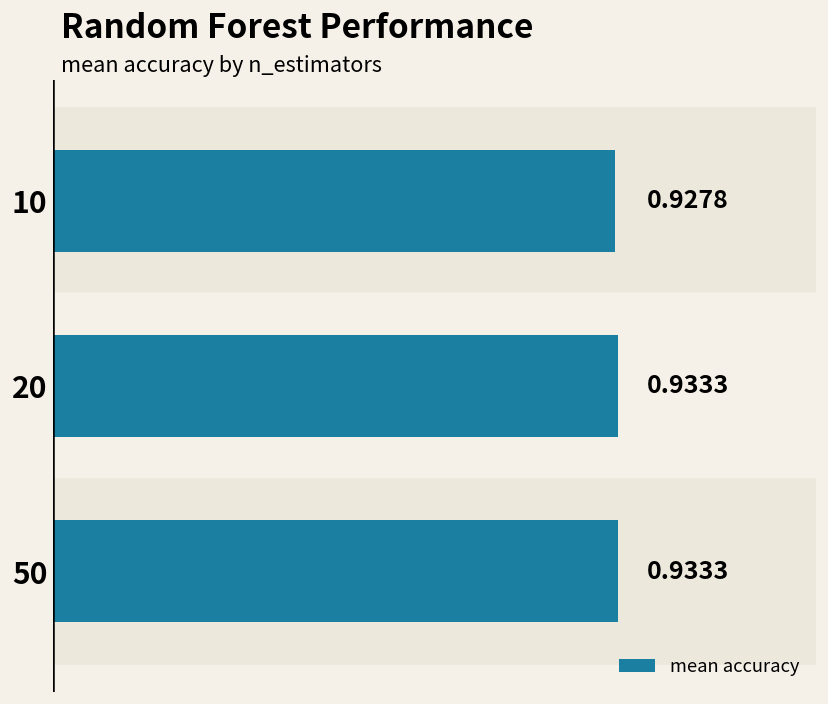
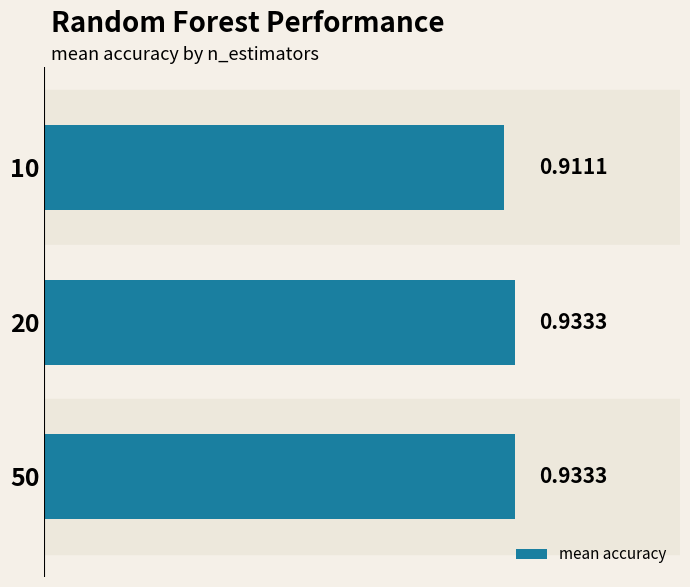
  {
-   "10": 0.9278,
+   "10": 0.9111,
    "20": 0.9333,
    "50": 0.9333
  }
